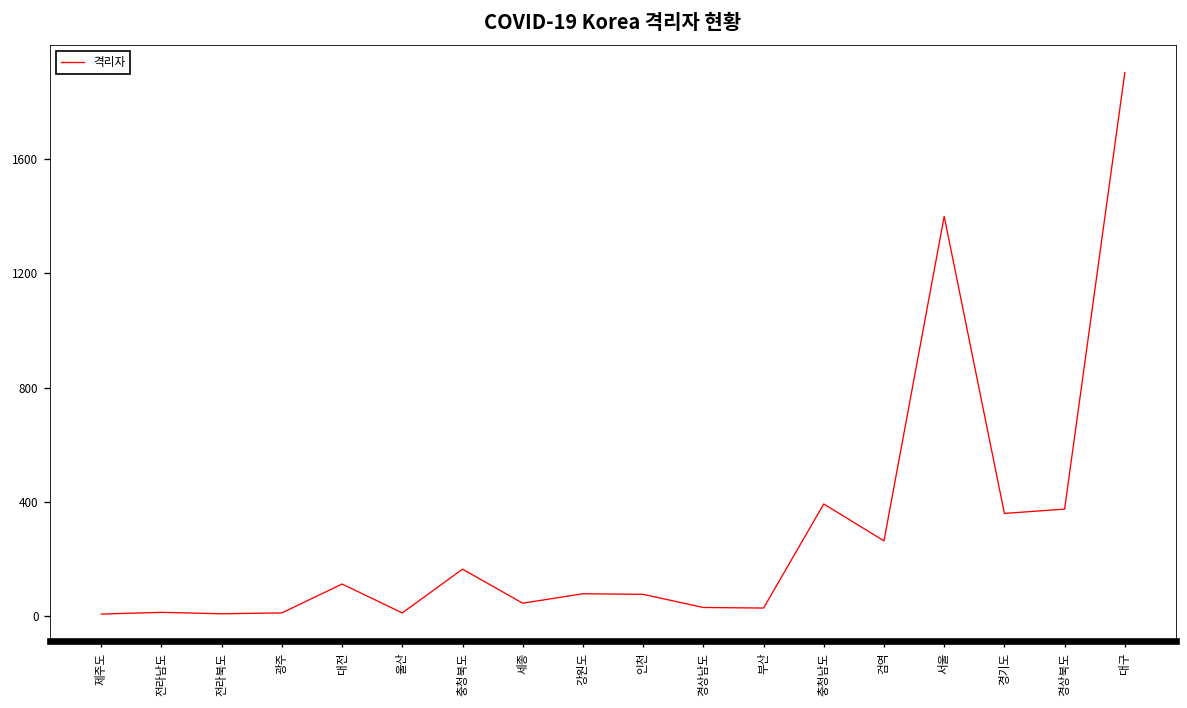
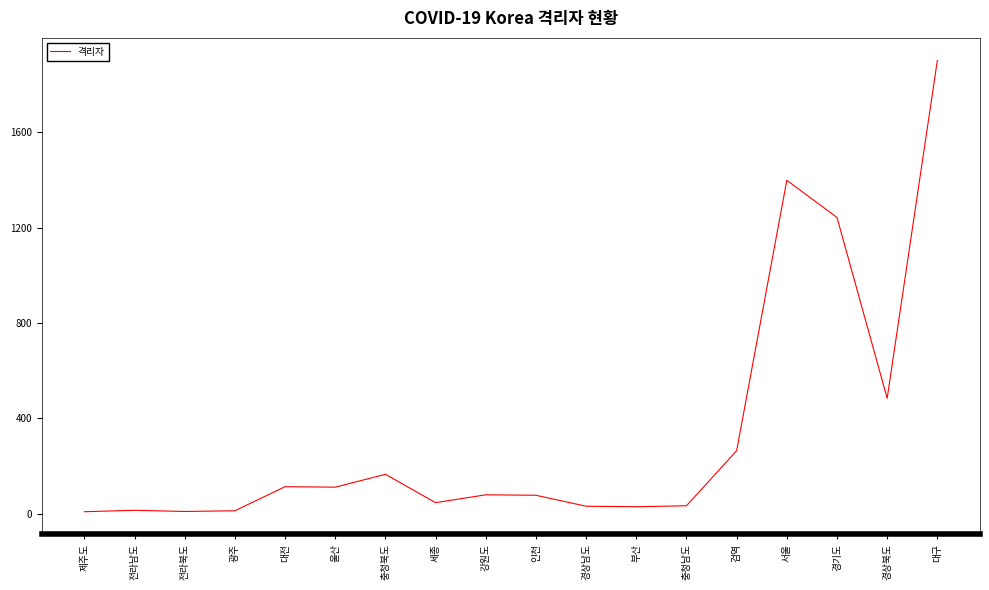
  {
    "제주도": 10,
    "전라남도": 10,
    "전라북도": 10,
    "광주": 10,
    "대전": 110,
-   "울산": 10,
+   "울산": 110,
    "충청북도": 170,
    "세종": 50,
    "강원도": 80,
    "인천": 80,
    "경상남도": 30,
    "부산": 30,
-   "충청남도": 390,
+   "충청남도": 30,
    "검역": 260,
    "서울": 1400,
-   "경기도": 360,
-   "경상북도": 380,
+   "경기도": 1240,
+   "경상북도": 480,
    "대구": 1900
  }
